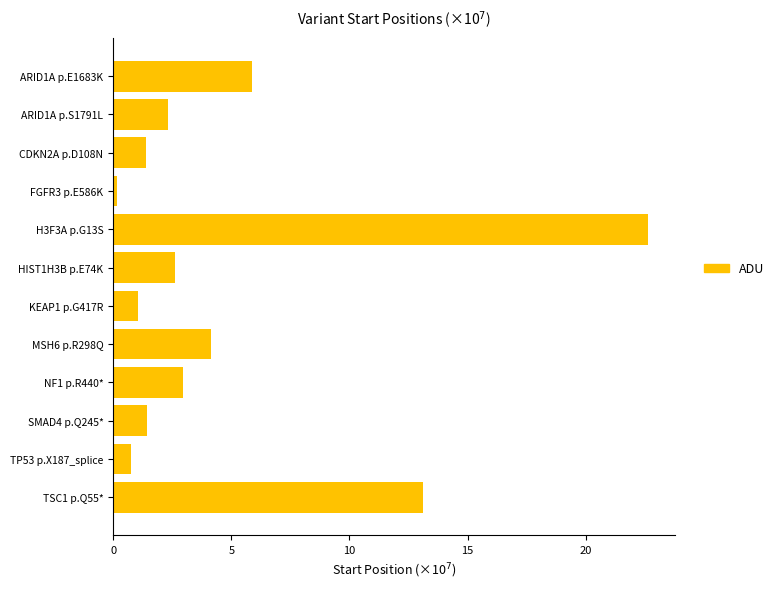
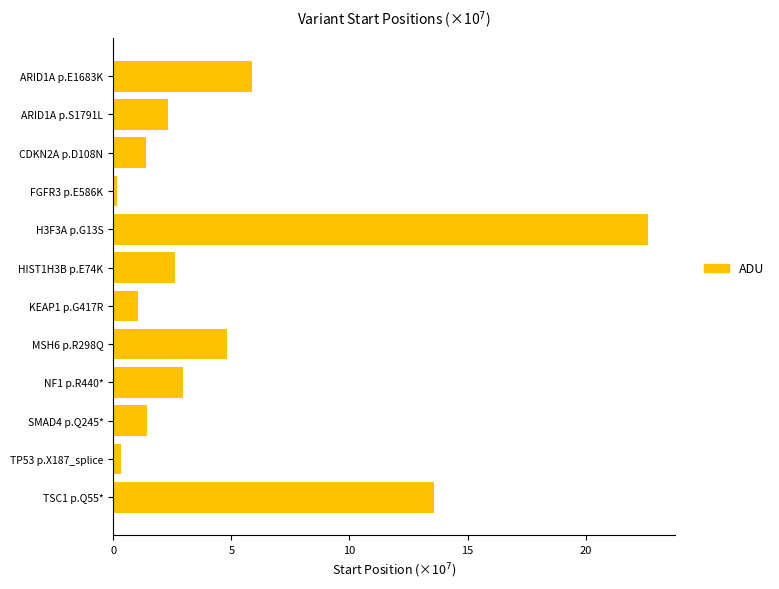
  {
    "ARID1A p.E1683K": 5.9,
    "ARID1A p.S1791L": 2.3,
    "CDKN2A p.D108N": 1.4,
    "FGFR3 p.E586K": 0.2,
    "H3F3A p.G13S": 22.6,
    "HIST1H3B p.E74K": 2.6,
    "KEAP1 p.G417R": 1.1,
-   "MSH6 p.R298Q": 4.2,
+   "MSH6 p.R298Q": 4.8,
    "NF1 p.R440*": 3.0,
    "SMAD4 p.Q245*": 1.4,
-   "TP53 p.X187_splice": 0.8,
-   "TSC1 p.Q55*": 13.1
+   "TP53 p.X187_splice": 0.4,
+   "TSC1 p.Q55*": 13.6
  }
